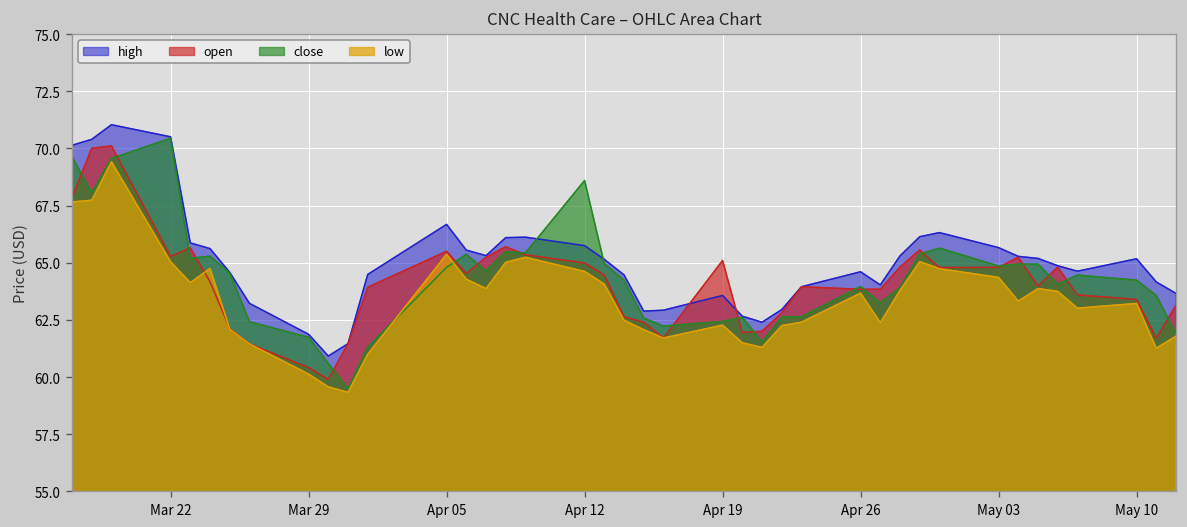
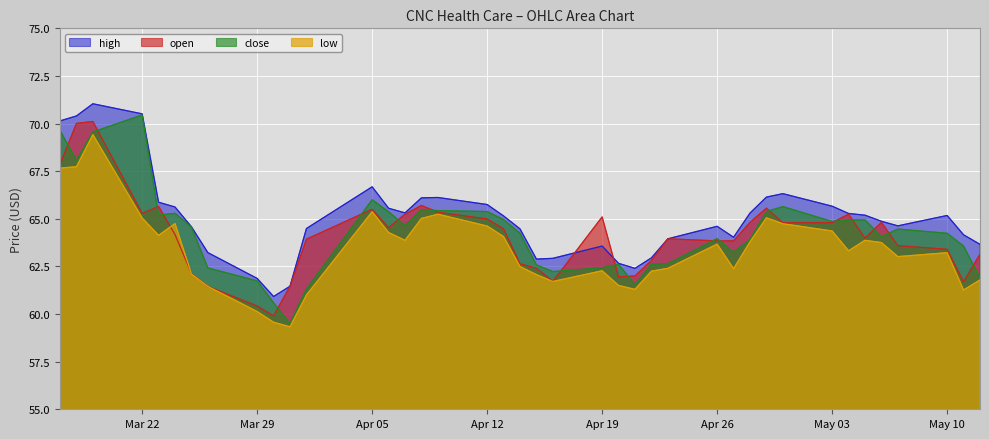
  {
    "high": {
      "Apr 05": 66.7,
      "Apr 12": 65.8,
      "Apr 19": 63.6,
      "Apr 26": 64.6,
      "May 03": 65.7,
      "May 10": 65.2
    },
    "open": {
      "Mar 22": 65.3,
      "Mar 29": 60.4,
      "Apr 12": 65.0,
      "Apr 19": 65.1,
      "May 10": 63.4
    },
    "close": {
-     "Apr 05": 64.8,
-     "Apr 12": 68.6,
+     "Apr 05": 66.0,
+     "Apr 12": 65.4,
      "Apr 19": 62.4,
      "May 10": 64.2
    },
    "low": {
      "Mar 22": 65.0,
      "Mar 29": 60.1,
      "Apr 12": 64.6,
      "Apr 19": 62.3,
      "Apr 26": 63.7,
      "May 03": 64.4,
      "May 10": 63.2
    }
  }
